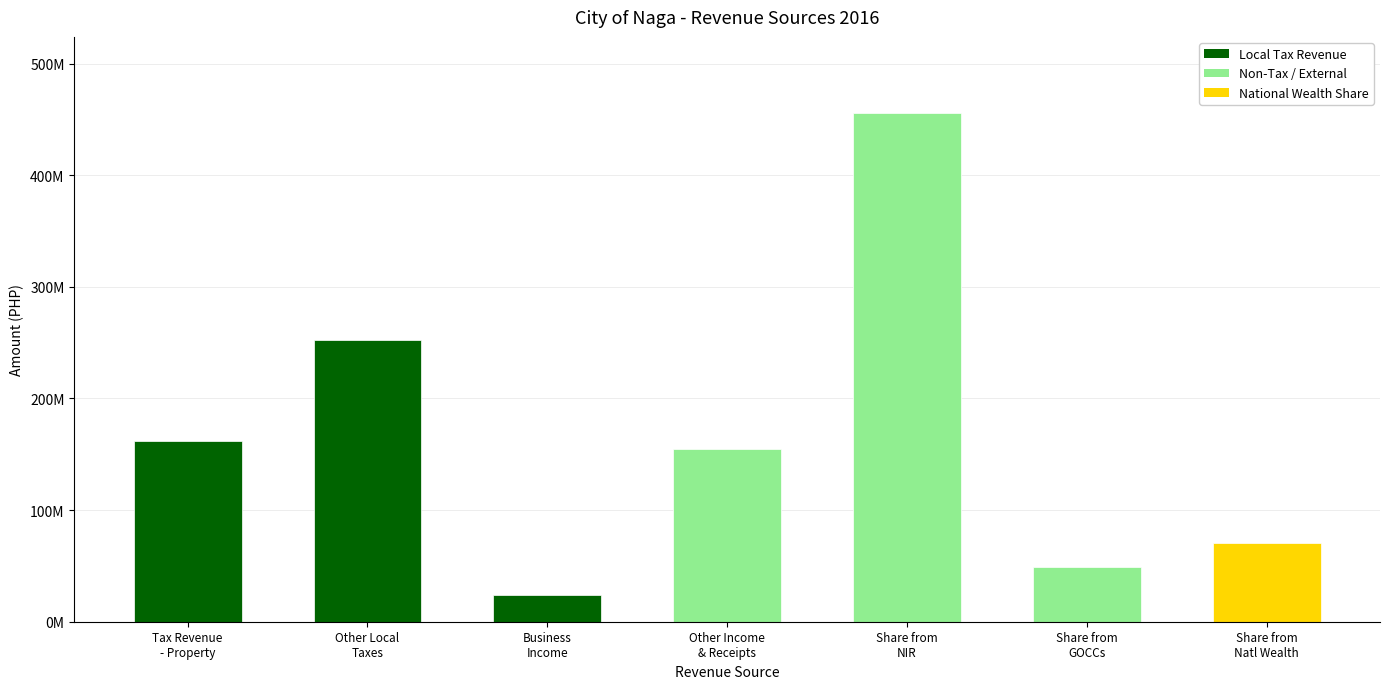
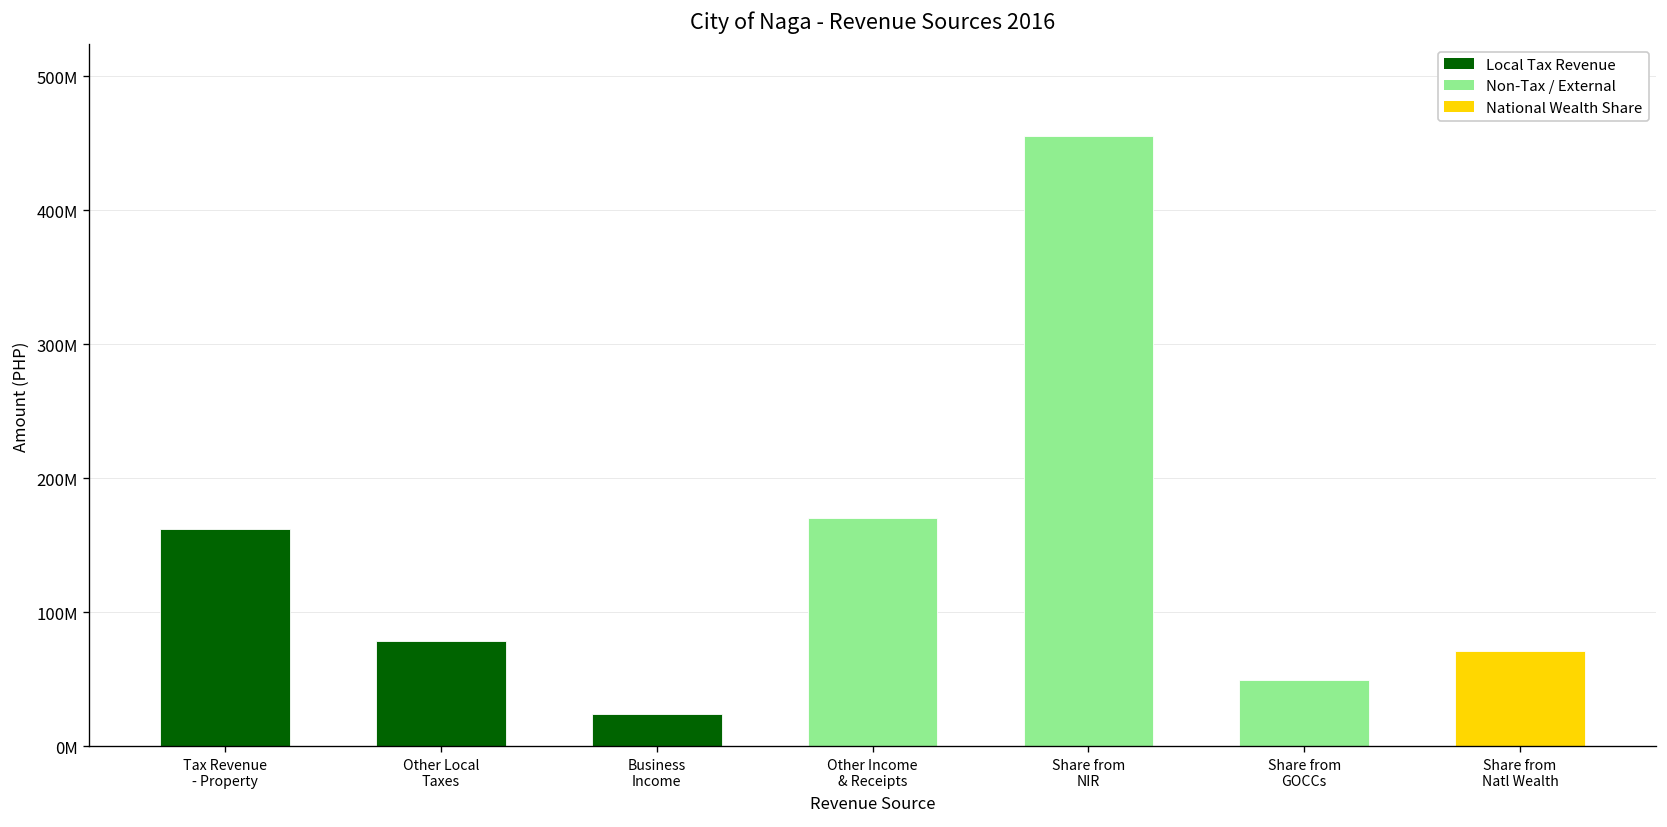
  {
    "Tax Revenue - Property": 162000000,
-   "Other Local Taxes": 252000000,
+   "Other Local Taxes": 78000000,
    "Business Income": 24000000,
-   "Other Income & Receipts": 155000000,
+   "Other Income & Receipts": 171000000,
    "Share from NIR": 456000000,
    "Share from GOCCs": 49000000,
    "Share from Natl Wealth": 71000000
  }
